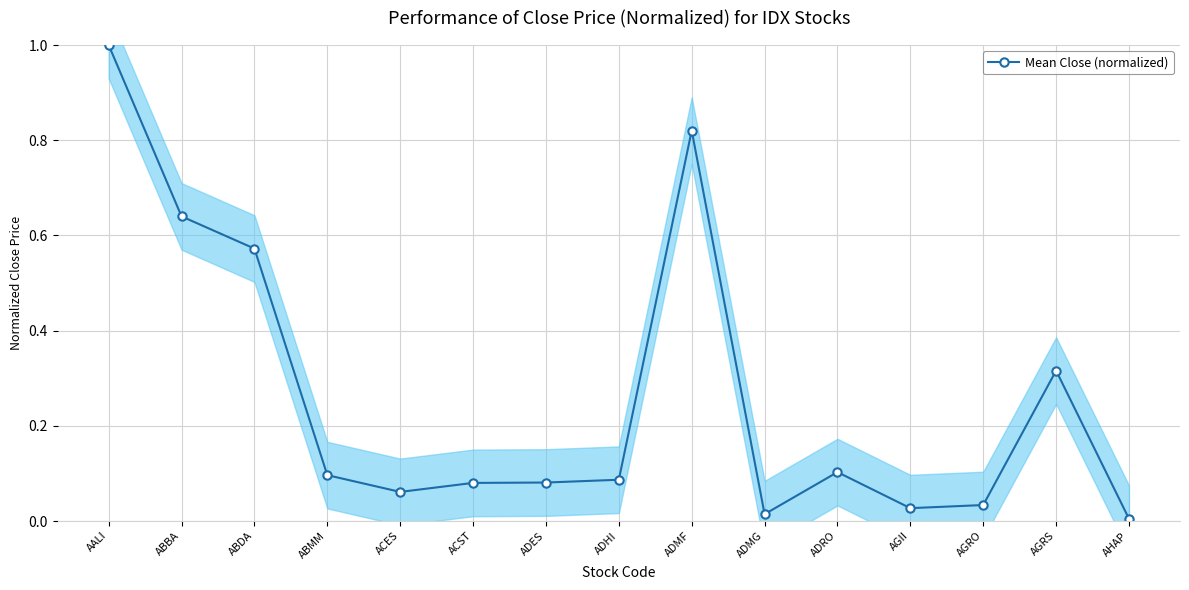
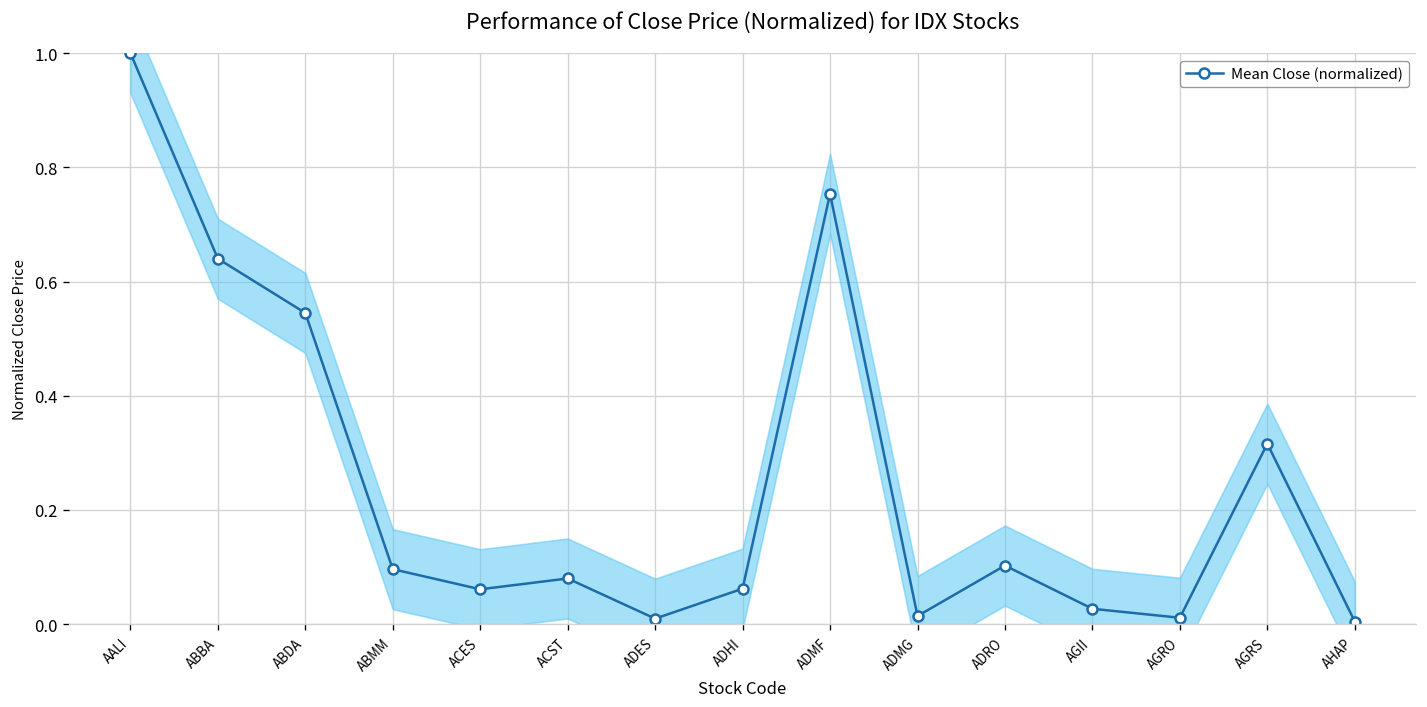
  {
    "Mean Close (normalized)": {
      "AALI": 1.00,
      "ABBA": 0.64,
-     "ABDA": 0.57,
+     "ABDA": 0.54,
      "ABMM": 0.10,
      "ACES": 0.06,
      "ACST": 0.08,
-     "ADES": 0.08,
-     "ADHI": 0.09,
-     "ADMF": 0.82,
+     "ADES": 0.01,
+     "ADHI": 0.06,
+     "ADMF": 0.75,
      "ADMG": 0.01,
      "ADRO": 0.10,
      "AGII": 0.03,
-     "AGRO": 0.03,
+     "AGRO": 0.01,
      "AGRS": 0.32,
      "AHAP": 0.00
    }
  }
